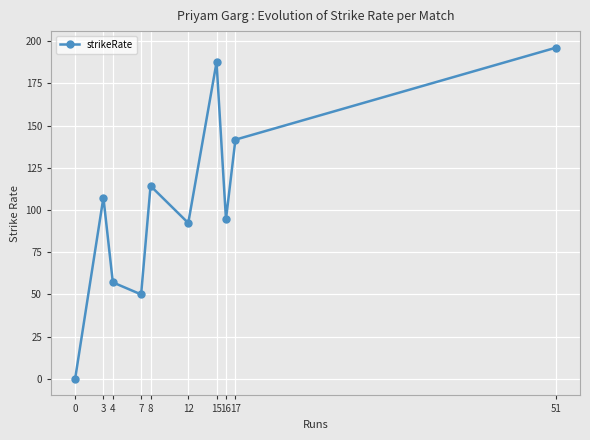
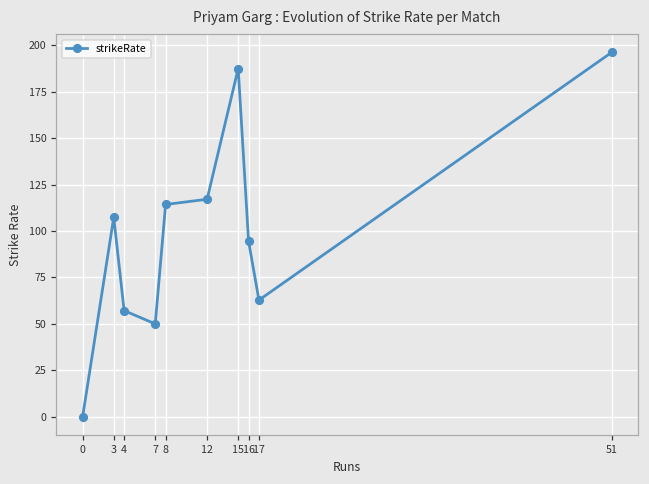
  {
    "0": 0,
    "3": 107,
    "4": 57,
    "7": 50,
    "8": 114,
-   "12": 92,
+   "12": 117,
    "15": 188,
    "16": 94,
-   "17": 142,
+   "17": 63,
    "51": 196
  }
